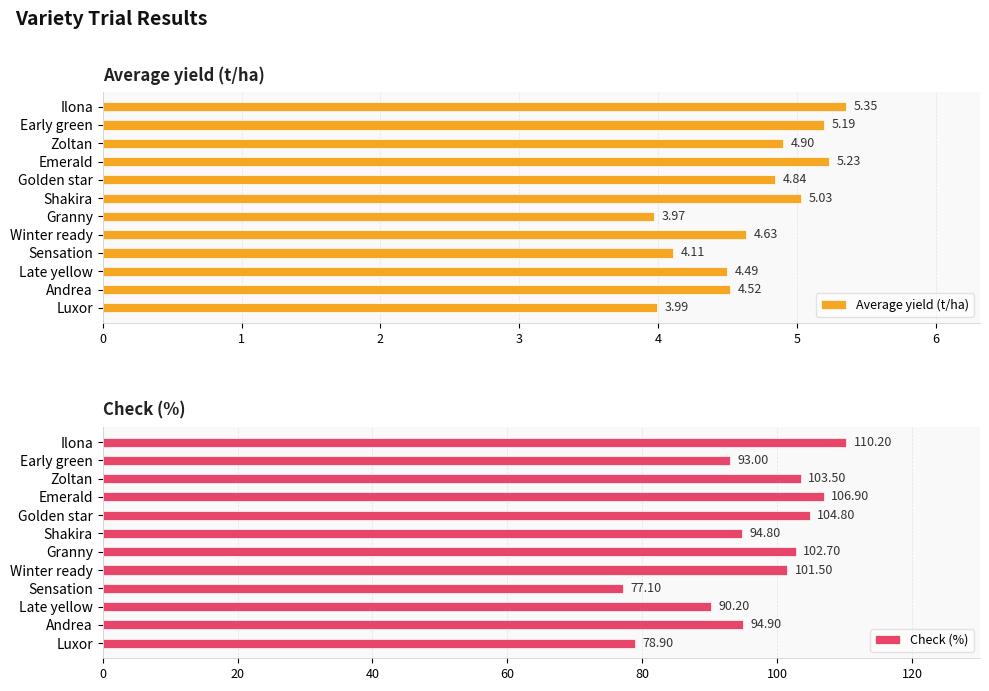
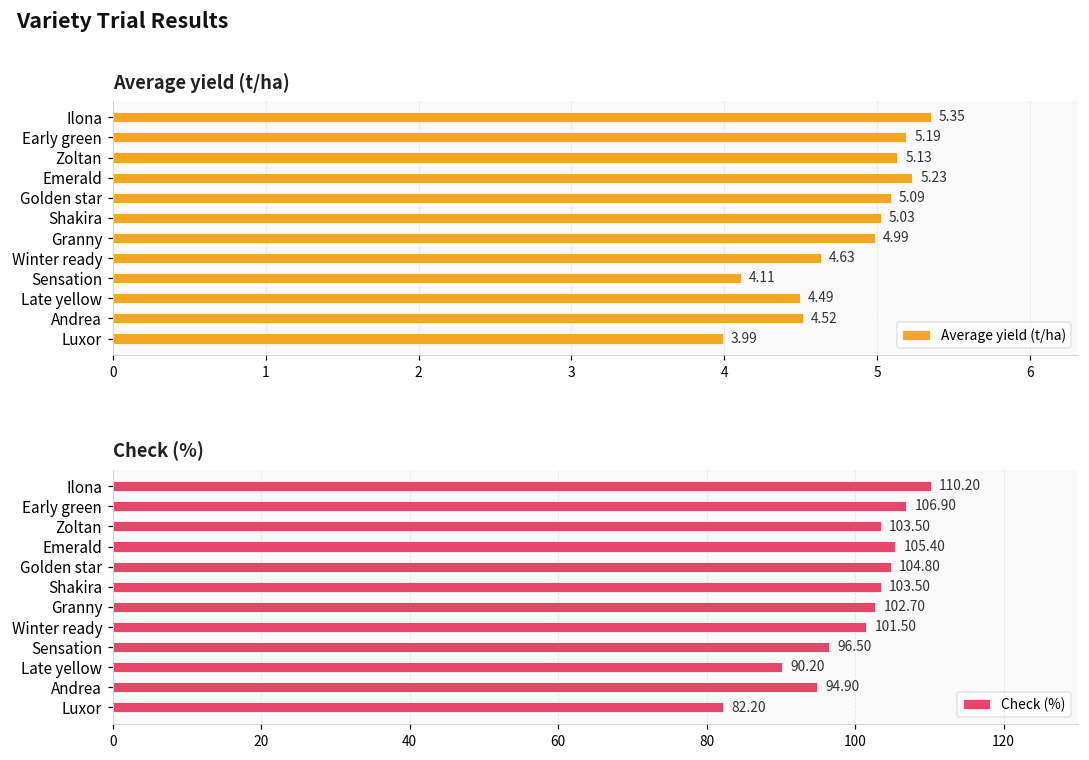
  {
    "Average yield (t/ha)": {
      "Ilona": 5.35,
      "Early green": 5.19,
-     "Zoltan": 4.90,
+     "Zoltan": 5.13,
      "Emerald": 5.23,
-     "Golden star": 4.84,
+     "Golden star": 5.09,
      "Shakira": 5.03,
-     "Granny": 3.97,
+     "Granny": 4.99,
      "Winter ready": 4.63,
      "Sensation": 4.11,
      "Late yellow": 4.49,
      "Andrea": 4.52,
      "Luxor": 3.99
    },
    "Check (%)": {
      "Ilona": 110.20,
-     "Early green": 93.00,
+     "Early green": 106.90,
      "Zoltan": 103.50,
-     "Emerald": 106.90,
+     "Emerald": 105.40,
      "Golden star": 104.80,
-     "Shakira": 94.80,
+     "Shakira": 103.50,
      "Granny": 102.70,
      "Winter ready": 101.50,
-     "Sensation": 77.10,
+     "Sensation": 96.50,
      "Late yellow": 90.20,
      "Andrea": 94.90,
-     "Luxor": 78.90
+     "Luxor": 82.20
    }
  }
